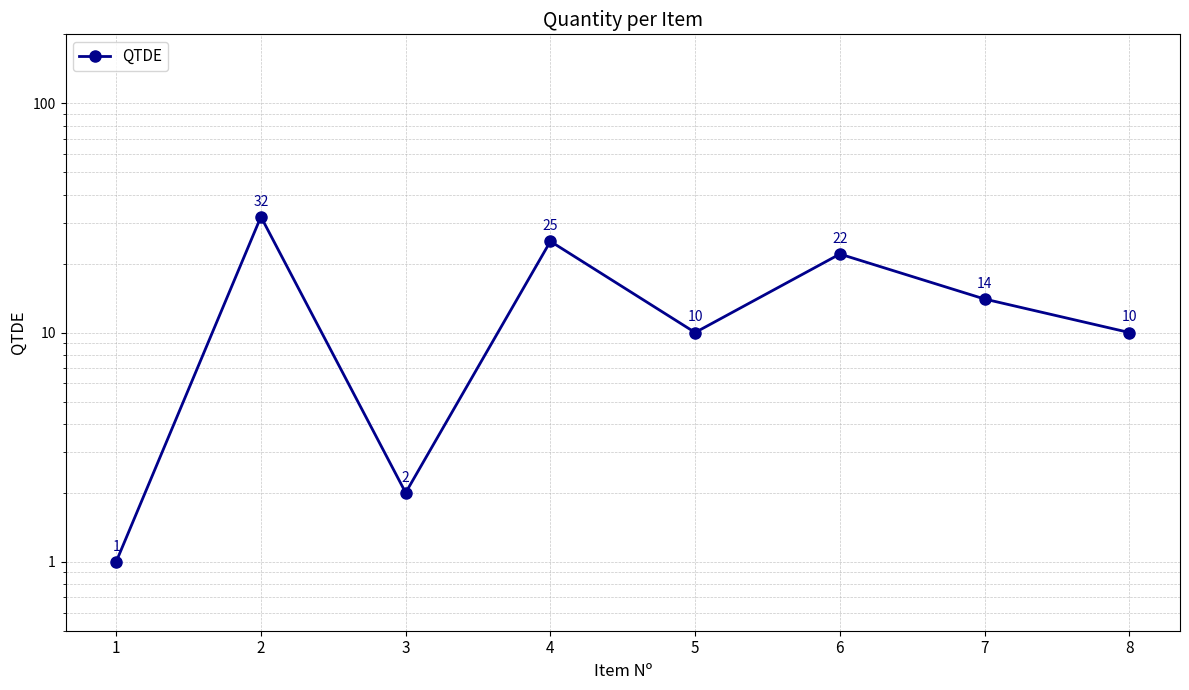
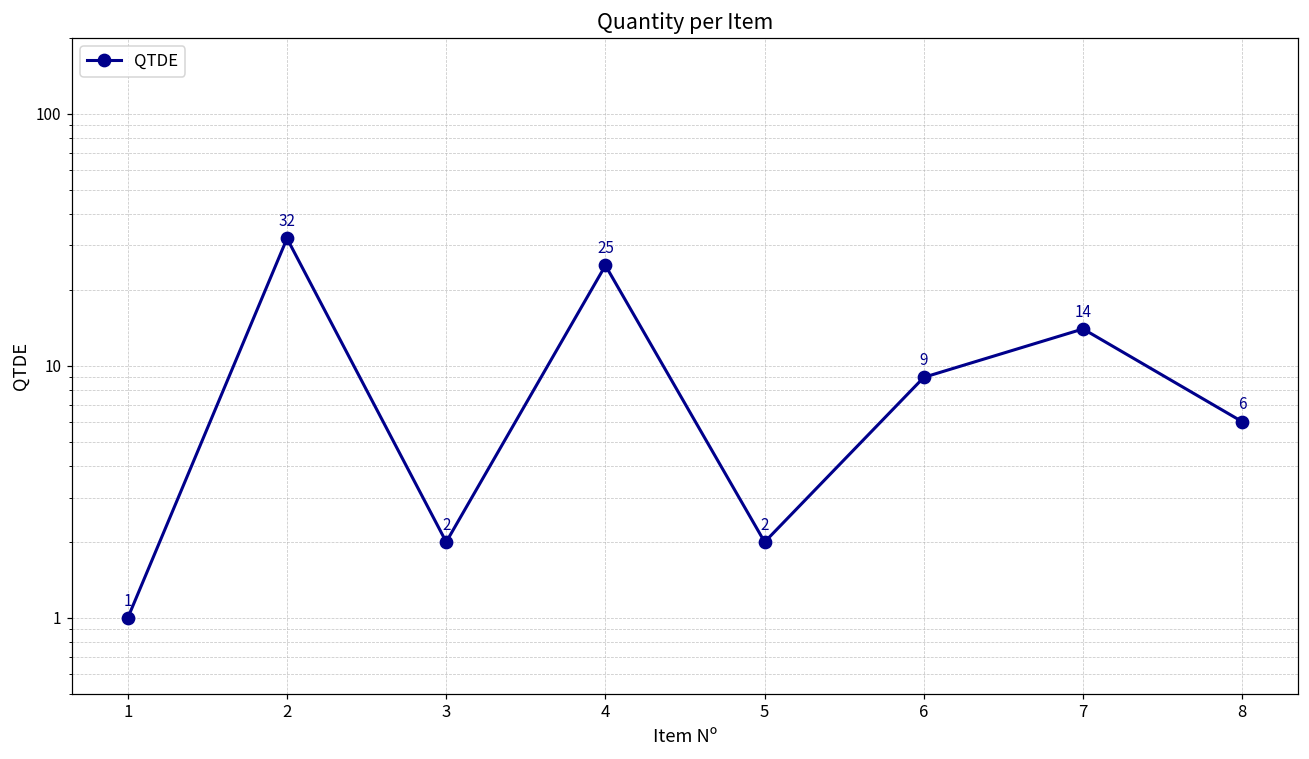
  {
    "1": 1,
    "2": 32,
    "3": 2,
    "4": 25,
-   "5": 10,
-   "6": 22,
+   "5": 2,
+   "6": 9,
    "7": 14,
-   "8": 10
+   "8": 6
  }
